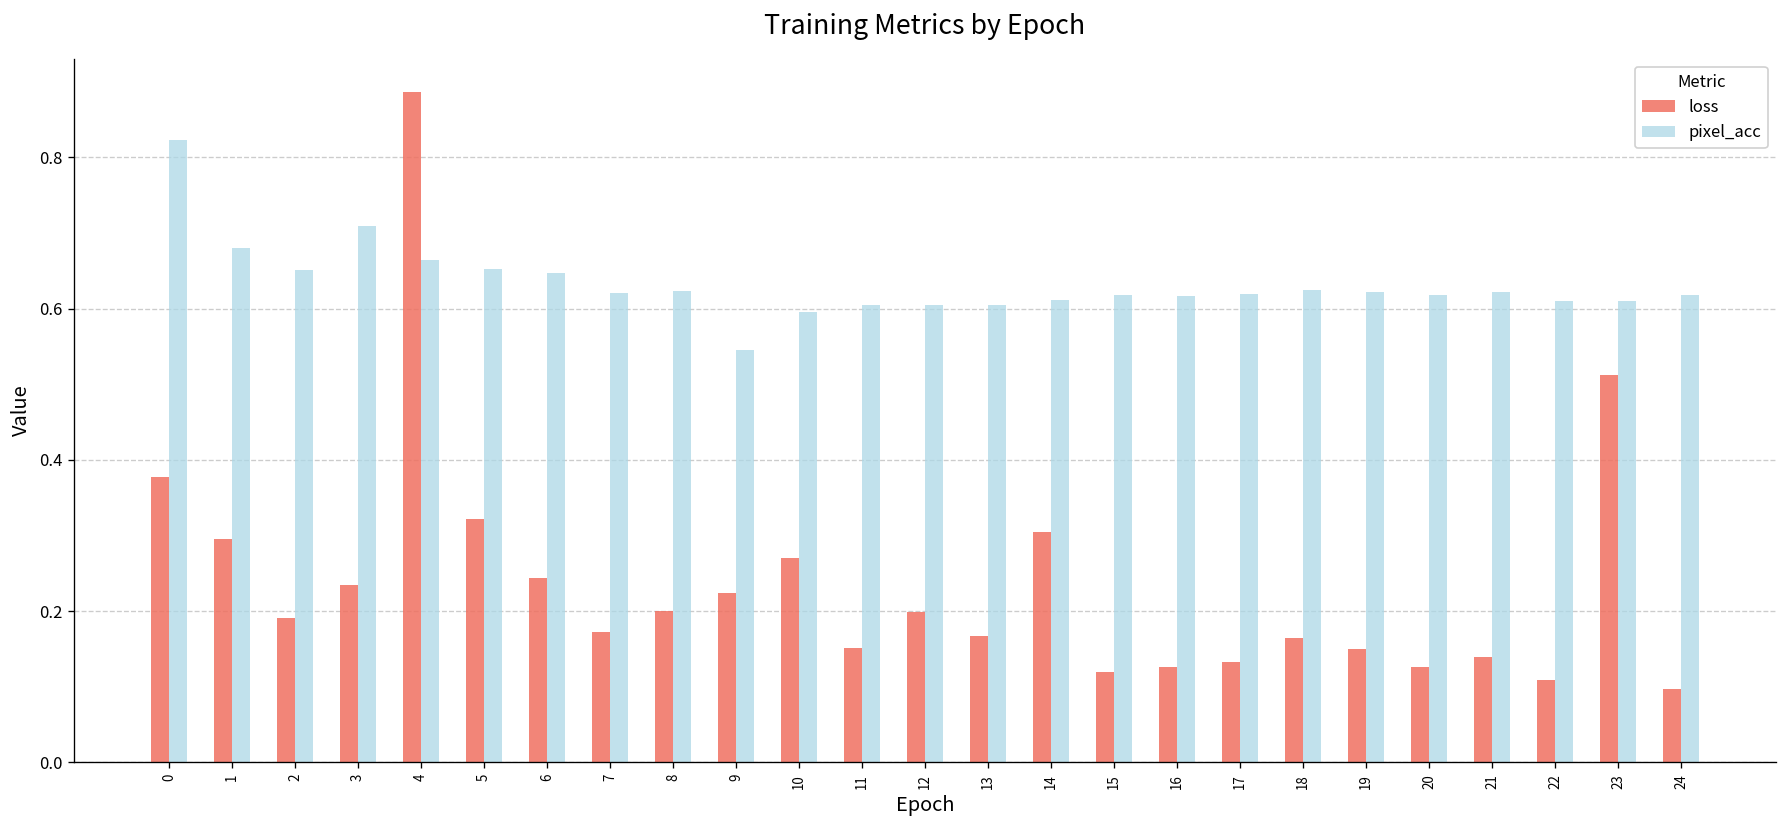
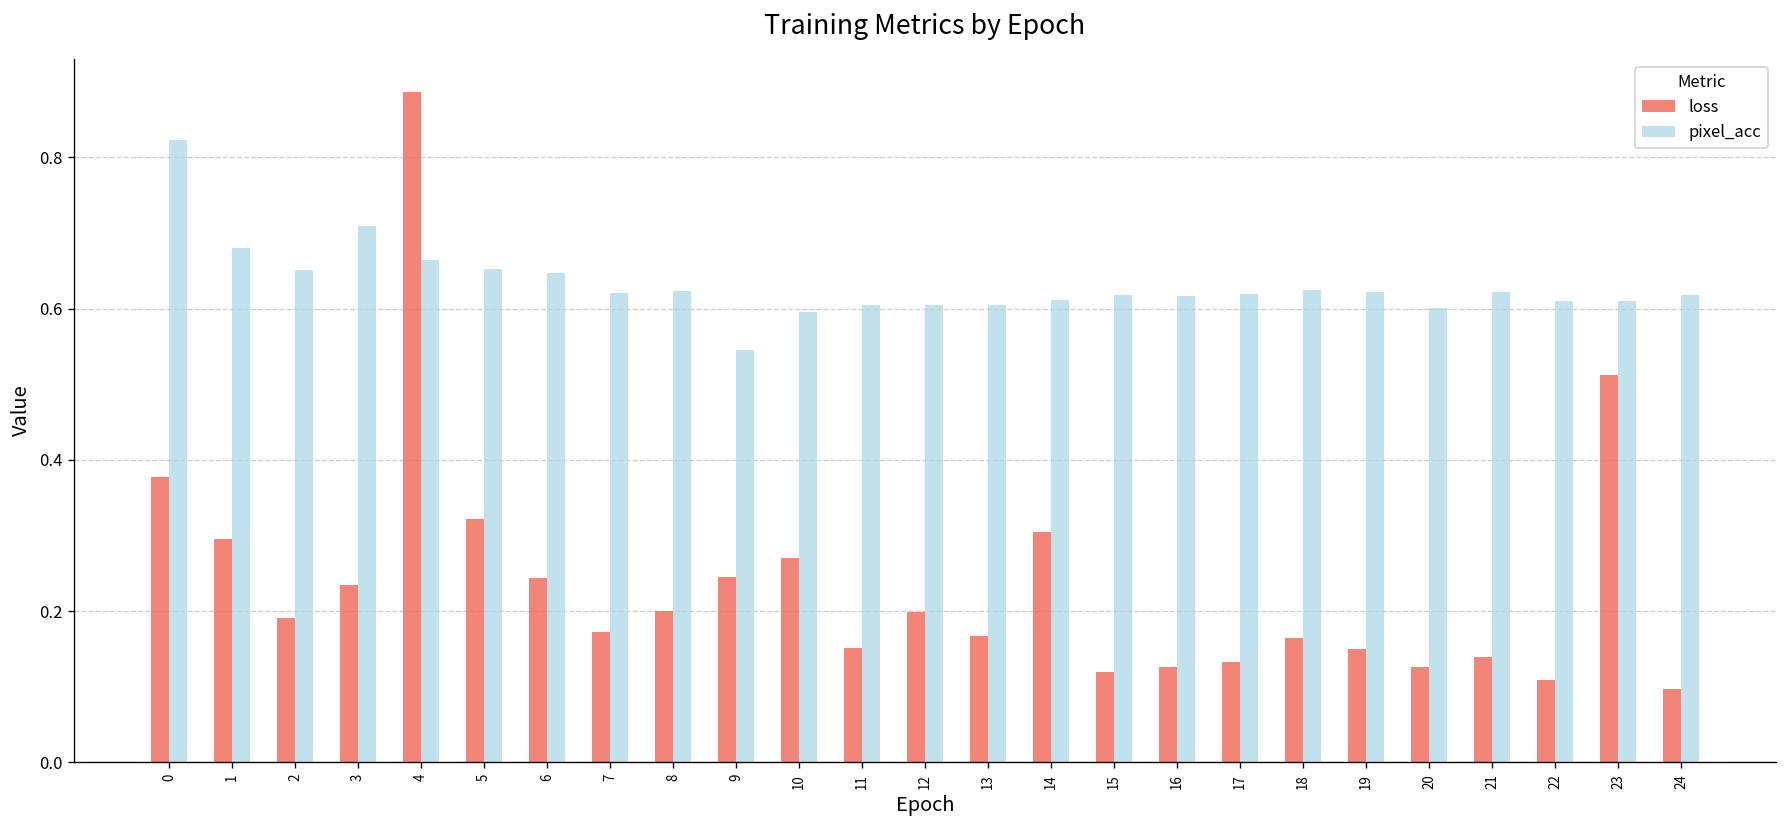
  {
    "loss": {
      "0": 0.38,
      "1": 0.30,
      "2": 0.19,
      "3": 0.23,
      "4": 0.89,
      "5": 0.32,
      "6": 0.24,
      "7": 0.17,
      "8": 0.20,
-     "9": 0.22,
+     "9": 0.24,
      "10": 0.27,
      "11": 0.15,
      "12": 0.20,
      "13": 0.17,
      "14": 0.30,
      "15": 0.12,
      "16": 0.13,
      "17": 0.13,
      "18": 0.16,
      "19": 0.15,
      "20": 0.13,
      "21": 0.14,
      "22": 0.11,
      "23": 0.51,
      "24": 0.10
    },
    "pixel_acc": {
      "0": 0.82,
      "1": 0.68,
      "2": 0.65,
      "3": 0.71,
      "4": 0.66,
      "5": 0.65,
      "6": 0.65,
      "7": 0.62,
      "8": 0.62,
      "9": 0.54,
      "10": 0.60,
      "11": 0.60,
      "12": 0.60,
      "13": 0.60,
      "14": 0.61,
      "15": 0.62,
      "16": 0.62,
      "17": 0.62,
      "18": 0.63,
      "19": 0.62,
-     "20": 0.62,
+     "20": 0.60,
      "21": 0.62,
      "22": 0.61,
      "23": 0.61,
      "24": 0.62
    }
  }
